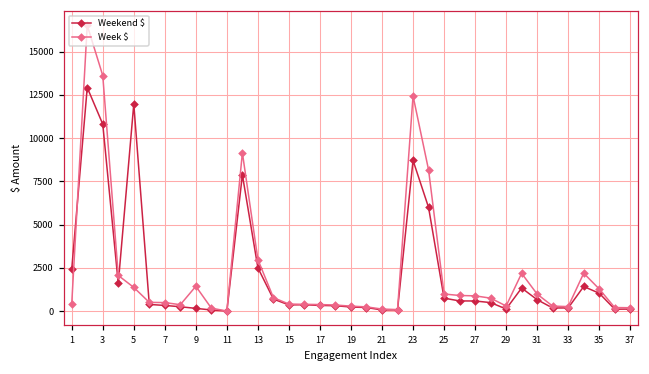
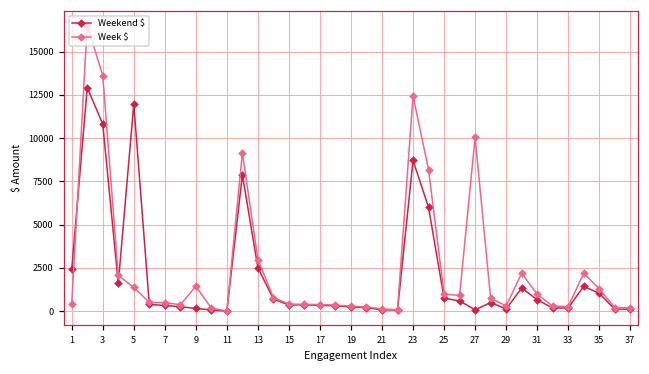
  {
    "Weekend $": {
      "1": 2400,
      "3": 10800,
      "5": 12000,
      "7": 300,
      "9": 200,
      "13": 2500,
      "23": 8700,
      "25": 800,
-     "27": 600,
+     "27": 100,
      "29": 100,
      "31": 700,
      "35": 1000
    },
    "Week $": {
      "1": 400,
      "3": 13600,
      "5": 1400,
      "7": 500,
      "9": 1400,
      "13": 3000,
      "23": 12400,
      "25": 1000,
-     "27": 900,
+     "27": 10100,
      "29": 300,
      "31": 1000,
      "35": 1300
    }
  }
